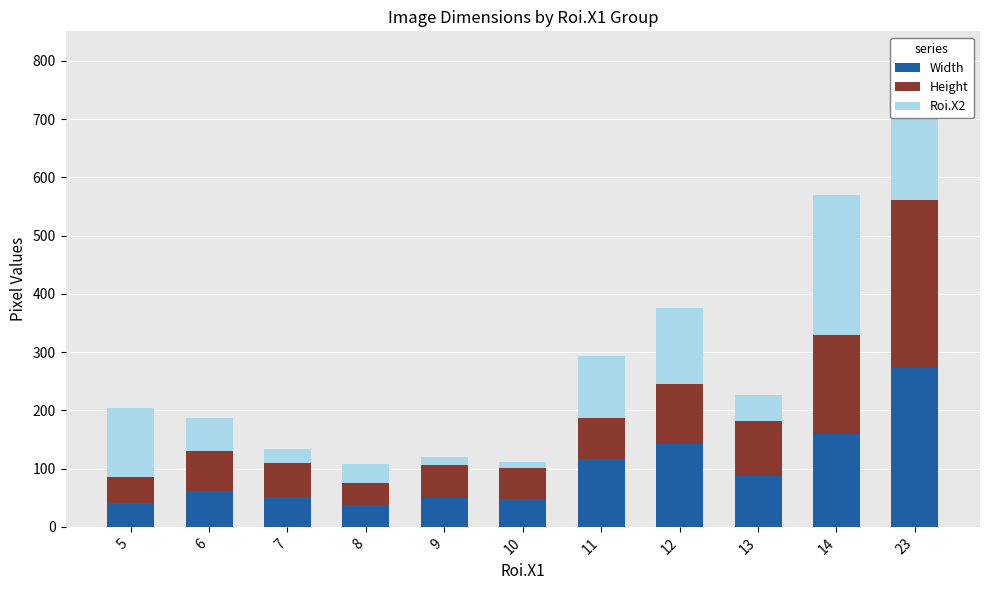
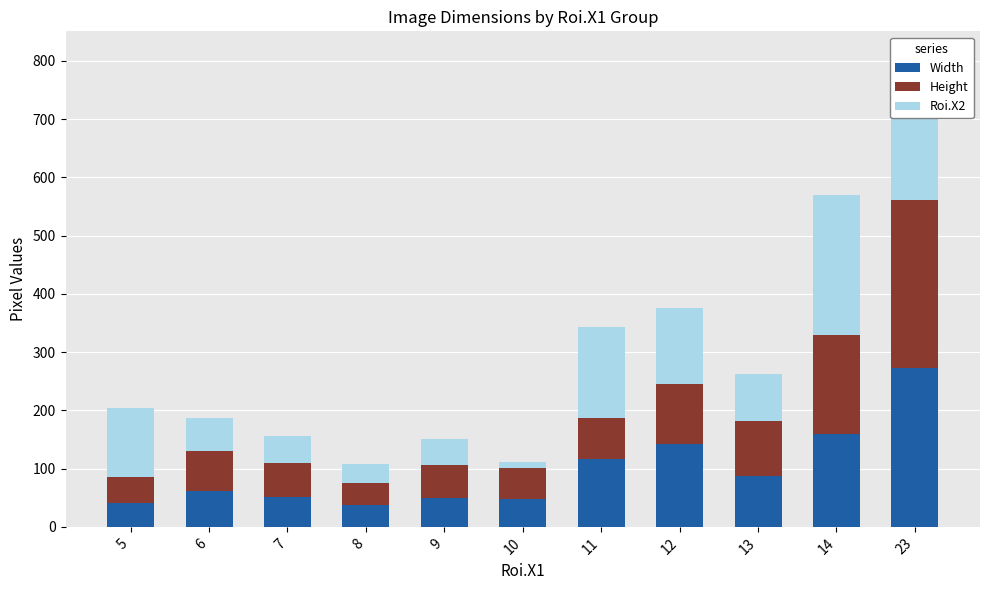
  {
    "Width": {
      "5": 40,
      "6": 60,
      "7": 50,
      "8": 40,
      "9": 50,
      "10": 50,
      "11": 120,
      "12": 140,
      "13": 90,
      "14": 160,
      "23": 270
    },
    "Height": {
      "5": 40,
      "6": 70,
      "7": 60,
      "8": 40,
      "9": 60,
      "10": 50,
      "11": 70,
      "12": 100,
      "13": 90,
      "14": 170,
      "23": 290
    },
    "Roi.X2": {
      "5": 120,
      "6": 60,
-     "7": 30,
+     "7": 50,
      "8": 30,
-     "9": 10,
+     "9": 40,
      "10": 10,
-     "11": 110,
+     "11": 160,
      "12": 130,
-     "13": 50,
+     "13": 80,
      "14": 240
    }
  }
